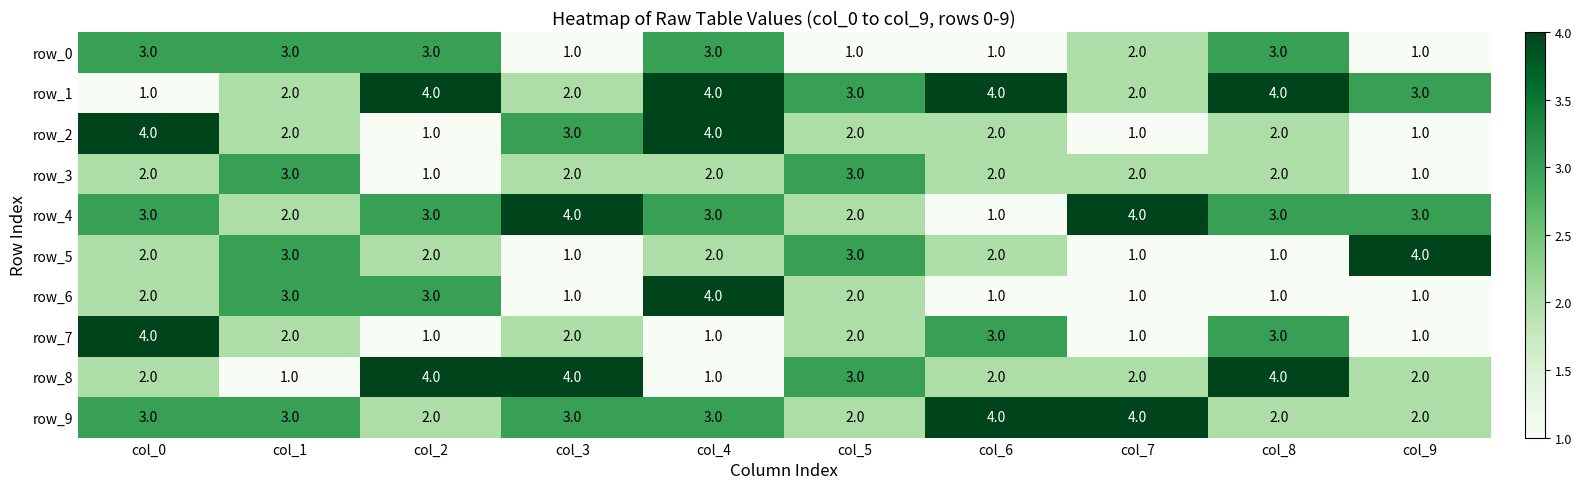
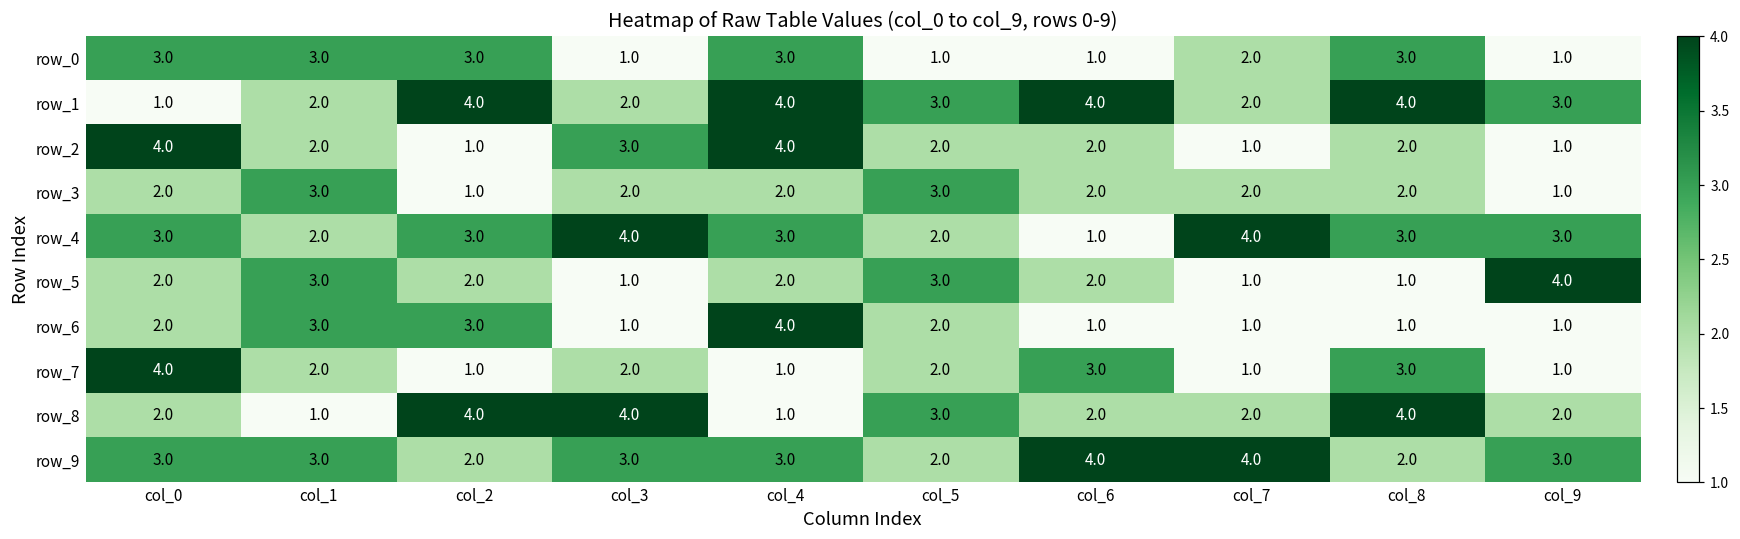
  {
    "row_0": {
      "col_0": 3.0,
      "col_1": 3.0,
      "col_2": 3.0,
      "col_3": 1.0,
      "col_4": 3.0,
      "col_5": 1.0,
      "col_6": 1.0,
      "col_7": 2.0,
      "col_8": 3.0,
      "col_9": 1.0
    },
    "row_1": {
      "col_0": 1.0,
      "col_1": 2.0,
      "col_2": 4.0,
      "col_3": 2.0,
      "col_4": 4.0,
      "col_5": 3.0,
      "col_6": 4.0,
      "col_7": 2.0,
      "col_8": 4.0,
      "col_9": 3.0
    },
    "row_2": {
      "col_0": 4.0,
      "col_1": 2.0,
      "col_2": 1.0,
      "col_3": 3.0,
      "col_4": 4.0,
      "col_5": 2.0,
      "col_6": 2.0,
      "col_7": 1.0,
      "col_8": 2.0,
      "col_9": 1.0
    },
    "row_3": {
      "col_0": 2.0,
      "col_1": 3.0,
      "col_2": 1.0,
      "col_3": 2.0,
      "col_4": 2.0,
      "col_5": 3.0,
      "col_6": 2.0,
      "col_7": 2.0,
      "col_8": 2.0,
      "col_9": 1.0
    },
    "row_4": {
      "col_0": 3.0,
      "col_1": 2.0,
      "col_2": 3.0,
      "col_3": 4.0,
      "col_4": 3.0,
      "col_5": 2.0,
      "col_6": 1.0,
      "col_7": 4.0,
      "col_8": 3.0,
      "col_9": 3.0
    },
    "row_5": {
      "col_0": 2.0,
      "col_1": 3.0,
      "col_2": 2.0,
      "col_3": 1.0,
      "col_4": 2.0,
      "col_5": 3.0,
      "col_6": 2.0,
      "col_7": 1.0,
      "col_8": 1.0,
      "col_9": 4.0
    },
    "row_6": {
      "col_0": 2.0,
      "col_1": 3.0,
      "col_2": 3.0,
      "col_3": 1.0,
      "col_4": 4.0,
      "col_5": 2.0,
      "col_6": 1.0,
      "col_7": 1.0,
      "col_8": 1.0,
      "col_9": 1.0
    },
    "row_7": {
      "col_0": 4.0,
      "col_1": 2.0,
      "col_2": 1.0,
      "col_3": 2.0,
      "col_4": 1.0,
      "col_5": 2.0,
      "col_6": 3.0,
      "col_7": 1.0,
      "col_8": 3.0,
      "col_9": 1.0
    },
    "row_8": {
      "col_0": 2.0,
      "col_1": 1.0,
      "col_2": 4.0,
      "col_3": 4.0,
      "col_4": 1.0,
      "col_5": 3.0,
      "col_6": 2.0,
      "col_7": 2.0,
      "col_8": 4.0,
      "col_9": 2.0
    },
    "row_9": {
      "col_0": 3.0,
      "col_1": 3.0,
      "col_2": 2.0,
      "col_3": 3.0,
      "col_4": 3.0,
      "col_5": 2.0,
      "col_6": 4.0,
      "col_7": 4.0,
      "col_8": 2.0,
-     "col_9": 2.0
+     "col_9": 3.0
    }
  }
